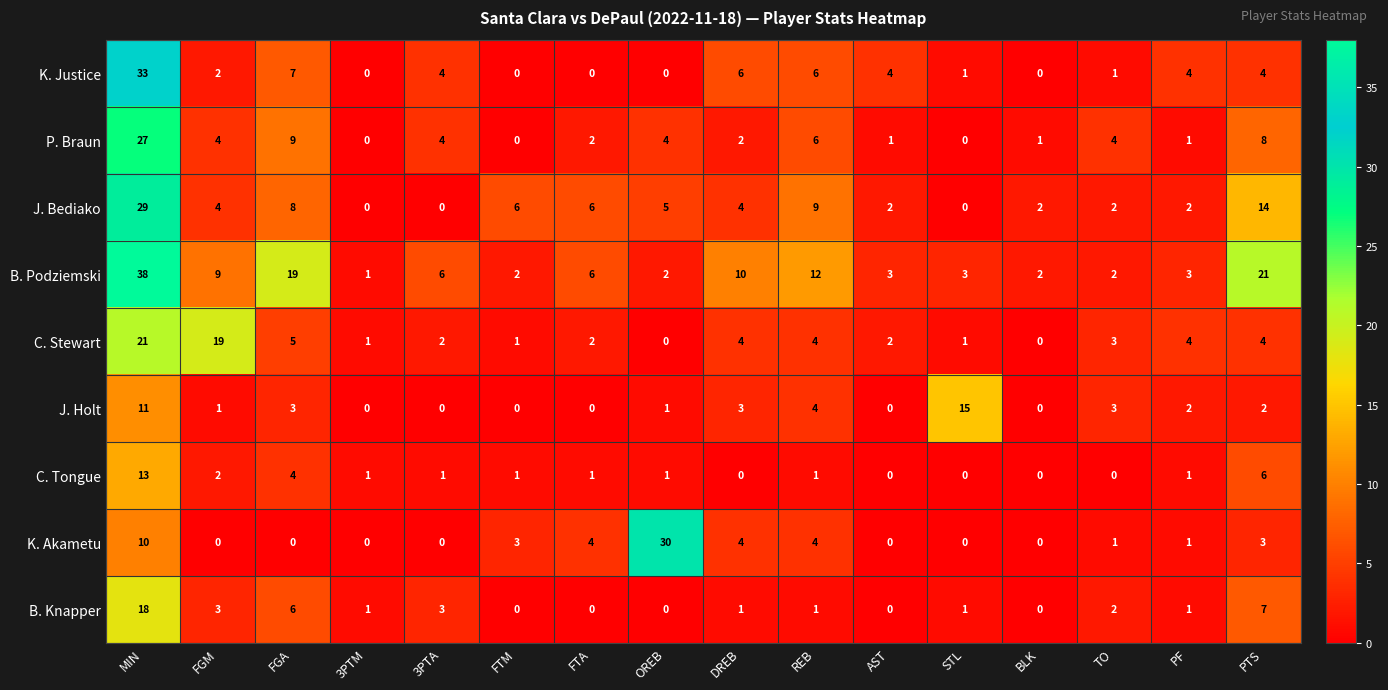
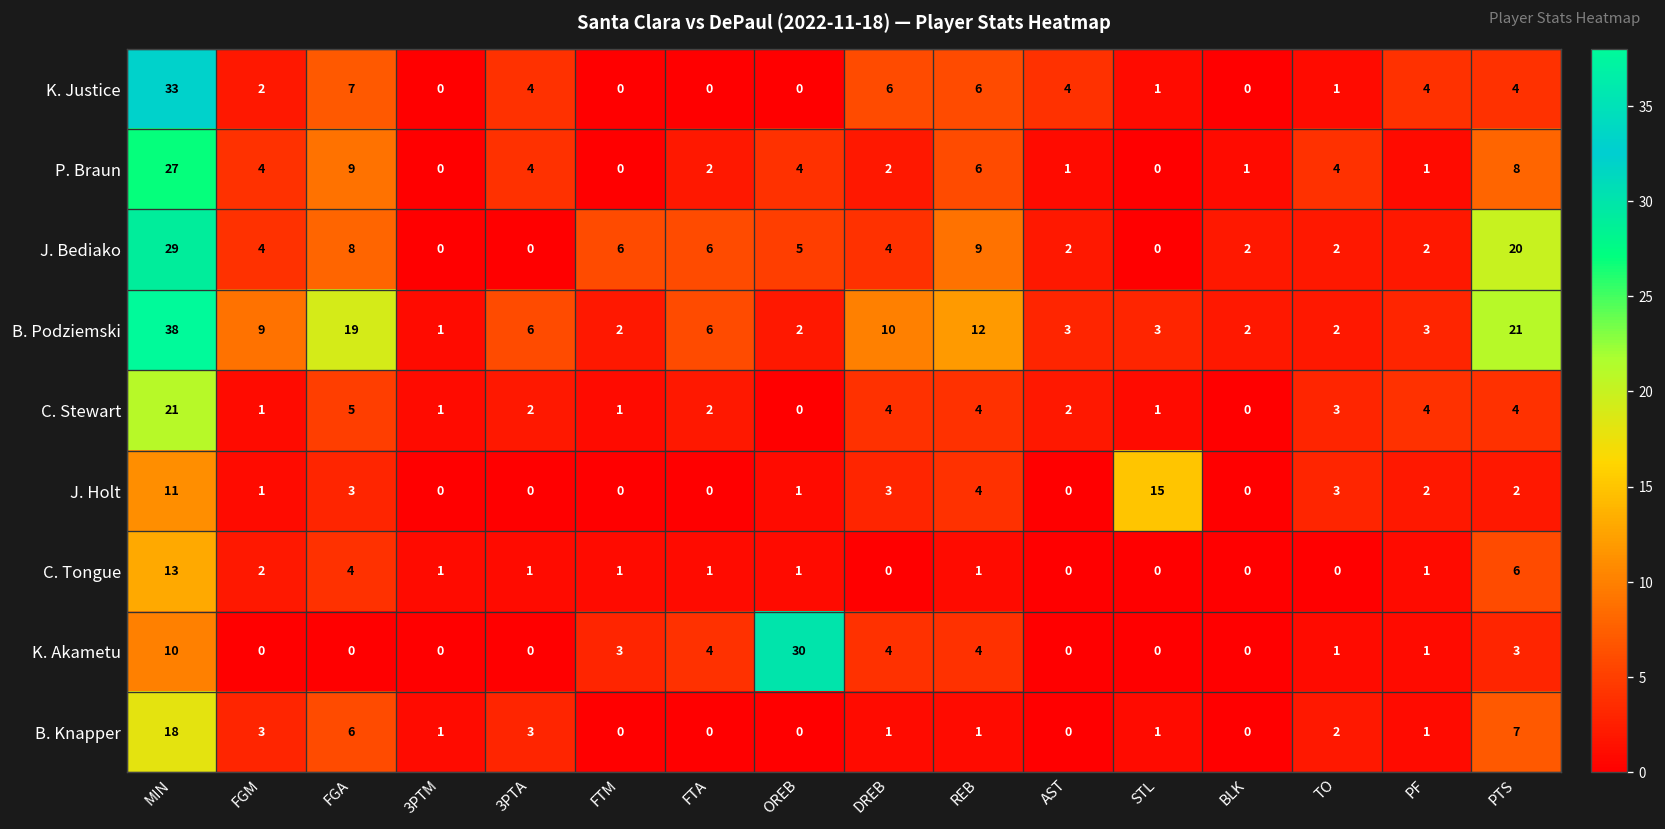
  {
    "K. Justice": {
      "MIN": 33,
      "FGM": 2,
      "FGA": 7,
      "3PTM": 0,
      "3PTA": 4,
      "FTM": 0,
      "FTA": 0,
      "OREB": 0,
      "DREB": 6,
      "REB": 6,
      "AST": 4,
      "STL": 1,
      "BLK": 0,
      "TO": 1,
      "PF": 4,
      "PTS": 4
    },
    "P. Braun": {
      "MIN": 27,
      "FGM": 4,
      "FGA": 9,
      "3PTM": 0,
      "3PTA": 4,
      "FTM": 0,
      "FTA": 2,
      "OREB": 4,
      "DREB": 2,
      "REB": 6,
      "AST": 1,
      "STL": 0,
      "BLK": 1,
      "TO": 4,
      "PF": 1,
      "PTS": 8
    },
    "J. Bediako": {
      "MIN": 29,
      "FGM": 4,
      "FGA": 8,
      "3PTM": 0,
      "3PTA": 0,
      "FTM": 6,
      "FTA": 6,
      "OREB": 5,
      "DREB": 4,
      "REB": 9,
      "AST": 2,
      "STL": 0,
      "BLK": 2,
      "TO": 2,
      "PF": 2,
-     "PTS": 14
+     "PTS": 20
    },
    "B. Podziemski": {
      "MIN": 38,
      "FGM": 9,
      "FGA": 19,
      "3PTM": 1,
      "3PTA": 6,
      "FTM": 2,
      "FTA": 6,
      "OREB": 2,
      "DREB": 10,
      "REB": 12,
      "AST": 3,
      "STL": 3,
      "BLK": 2,
      "TO": 2,
      "PF": 3,
      "PTS": 21
    },
    "C. Stewart": {
      "MIN": 21,
-     "FGM": 19,
+     "FGM": 1,
      "FGA": 5,
      "3PTM": 1,
      "3PTA": 2,
      "FTM": 1,
      "FTA": 2,
      "OREB": 0,
      "DREB": 4,
      "REB": 4,
      "AST": 2,
      "STL": 1,
      "BLK": 0,
      "TO": 3,
      "PF": 4,
      "PTS": 4
    },
    "J. Holt": {
      "MIN": 11,
      "FGM": 1,
      "FGA": 3,
      "3PTM": 0,
      "3PTA": 0,
      "FTM": 0,
      "FTA": 0,
      "OREB": 1,
      "DREB": 3,
      "REB": 4,
      "AST": 0,
      "STL": 15,
      "BLK": 0,
      "TO": 3,
      "PF": 2,
      "PTS": 2
    },
    "C. Tongue": {
      "MIN": 13,
      "FGM": 2,
      "FGA": 4,
      "3PTM": 1,
      "3PTA": 1,
      "FTM": 1,
      "FTA": 1,
      "OREB": 1,
      "DREB": 0,
      "REB": 1,
      "AST": 0,
      "STL": 0,
      "BLK": 0,
      "TO": 0,
      "PF": 1,
      "PTS": 6
    },
    "K. Akametu": {
      "MIN": 10,
      "FGM": 0,
      "FGA": 0,
      "3PTM": 0,
      "3PTA": 0,
      "FTM": 3,
      "FTA": 4,
      "OREB": 30,
      "DREB": 4,
      "REB": 4,
      "AST": 0,
      "STL": 0,
      "BLK": 0,
      "TO": 1,
      "PF": 1,
      "PTS": 3
    },
    "B. Knapper": {
      "MIN": 18,
      "FGM": 3,
      "FGA": 6,
      "3PTM": 1,
      "3PTA": 3,
      "FTM": 0,
      "FTA": 0,
      "OREB": 0,
      "DREB": 1,
      "REB": 1,
      "AST": 0,
      "STL": 1,
      "BLK": 0,
      "TO": 2,
      "PF": 1,
      "PTS": 7
    }
  }
